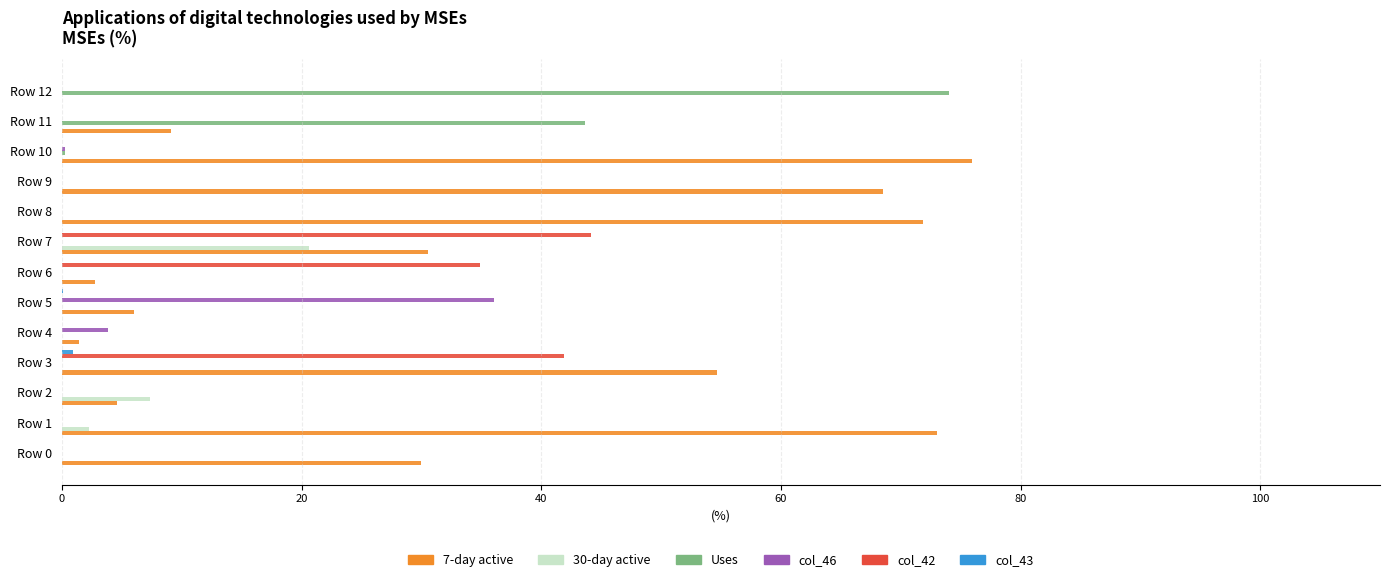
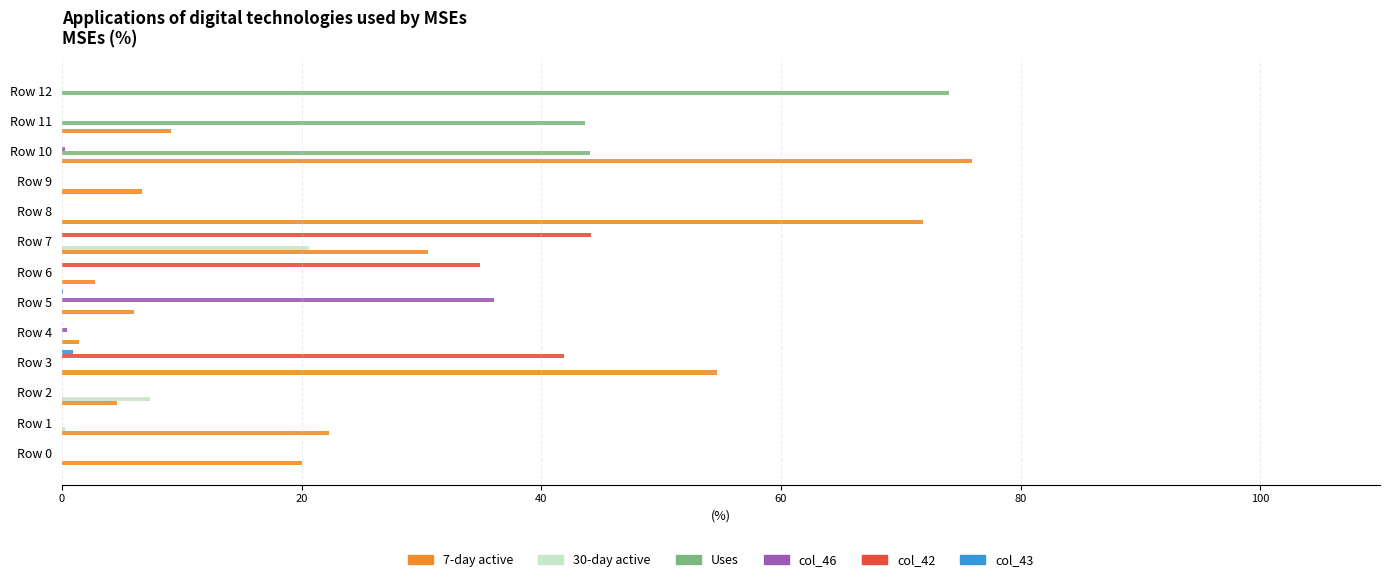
  {
    "7-day active": {
      "Row 12": 0.0,
      "Row 11": 9.1,
      "Row 10": 76.0,
-     "Row 9": 68.5,
+     "Row 9": 6.7,
      "Row 8": 71.8,
      "Row 7": 30.6,
      "Row 6": 2.7,
      "Row 5": 6.1,
      "Row 4": 1.5,
      "Row 3": 54.7,
      "Row 2": 4.6,
-     "Row 1": 73.1,
-     "Row 0": 30.0
+     "Row 1": 22.3,
+     "Row 0": 20.0
    },
    "30-day active": {
      "Row 12": 0.0,
      "Row 11": 0.0,
      "Row 10": 0.0,
      "Row 9": 0.0,
      "Row 8": 0.0,
      "Row 7": 20.6,
      "Row 6": 0.0,
      "Row 5": 0.0,
      "Row 4": 0.0,
      "Row 3": 0.0,
      "Row 2": 7.4,
-     "Row 1": 2.3,
+     "Row 1": 0.2,
      "Row 0": 0.0
    },
    "Uses": {
      "Row 12": 74.0,
      "Row 11": 43.7,
-     "Row 10": 0.2,
+     "Row 10": 44.1,
      "Row 9": 0.0,
      "Row 8": 0.0,
      "Row 7": 0.0,
      "Row 6": 0.0,
      "Row 5": 0.0,
      "Row 4": 0.0,
      "Row 3": 0.0,
      "Row 2": 0.0,
      "Row 1": 0.0,
      "Row 0": 0.0
    },
    "col_46": {
      "Row 12": 0.0,
      "Row 11": 0.0,
      "Row 10": 0.2,
      "Row 9": 0.0,
      "Row 8": 0.0,
      "Row 7": 0.0,
      "Row 6": 0.0,
      "Row 5": 36.1,
-     "Row 4": 3.8,
+     "Row 4": 0.4,
      "Row 3": 0.0,
      "Row 2": 0.0,
      "Row 1": 0.0,
      "Row 0": 0.0
    },
    "col_42": {
      "Row 12": 0.0,
      "Row 11": 0.0,
      "Row 10": 0.0,
      "Row 9": 0.0,
      "Row 8": 0.0,
      "Row 7": 44.1,
      "Row 6": 34.9,
      "Row 5": 0.0,
      "Row 4": 0.0,
      "Row 3": 41.9,
      "Row 2": 0.0,
      "Row 1": 0.0,
      "Row 0": 0.0
    },
    "col_43": {
      "Row 12": 0.0,
      "Row 11": 0.0,
      "Row 10": 0.0,
      "Row 9": 0.0,
      "Row 8": 0.0,
      "Row 7": 0.0,
      "Row 6": 0.0,
      "Row 4": 0.0,
      "Row 3": 0.9,
      "Row 2": 0.0,
      "Row 1": 0.0,
      "Row 0": 0.0
    }
  }
